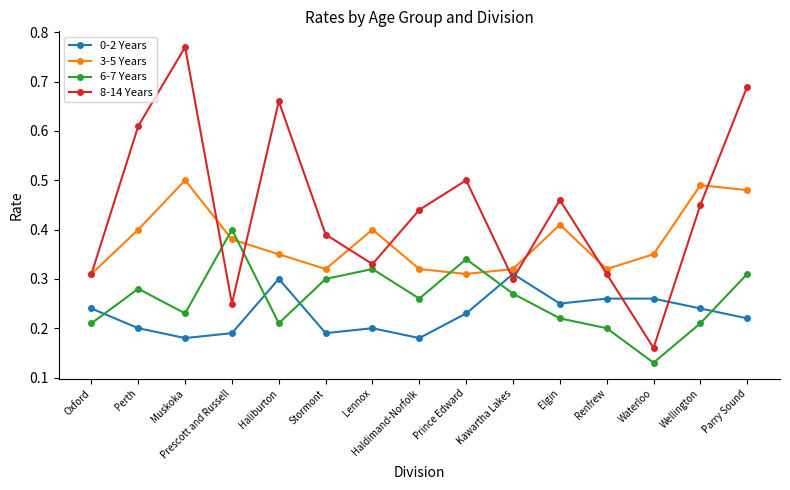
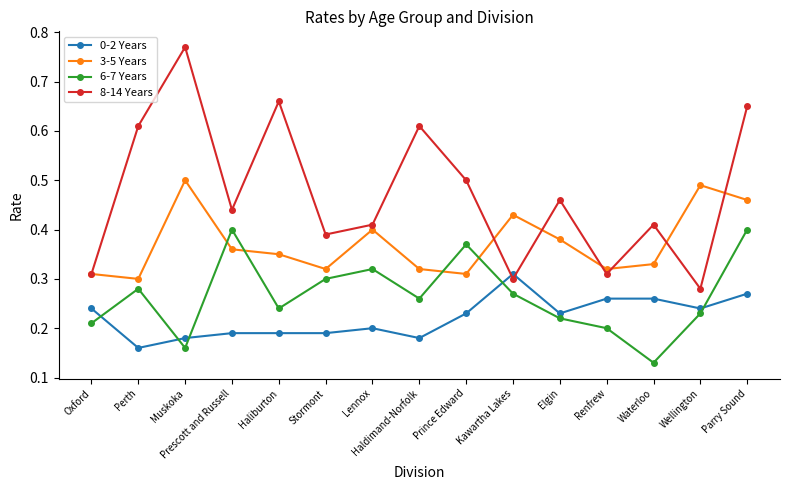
  {
    "0-2 Years": {
      "Oxford": 0.24,
-     "Perth": 0.20,
+     "Perth": 0.16,
      "Muskoka": 0.18,
      "Prescott and Russell": 0.19,
-     "Haliburton": 0.30,
+     "Haliburton": 0.19,
      "Stormont": 0.19,
      "Lennox": 0.20,
      "Haldimand-Norfolk": 0.18,
      "Prince Edward": 0.23,
      "Kawartha Lakes": 0.31,
-     "Elgin": 0.25,
+     "Elgin": 0.23,
      "Renfrew": 0.26,
      "Waterloo": 0.26,
      "Wellington": 0.24,
-     "Parry Sound": 0.22
+     "Parry Sound": 0.27
    },
    "3-5 Years": {
-     "Perth": 0.4,
+     "Perth": 0.3,
      "Muskoka": 0.50,
-     "Prescott and Russell": 0.38,
+     "Prescott and Russell": 0.36,
      "Haliburton": 0.35,
      "Stormont": 0.32,
      "Lennox": 0.40,
      "Haldimand-Norfolk": 0.32,
      "Prince Edward": 0.31,
-     "Kawartha Lakes": 0.32,
-     "Elgin": 0.41,
+     "Kawartha Lakes": 0.43,
+     "Elgin": 0.38,
      "Renfrew": 0.32,
-     "Waterloo": 0.35,
+     "Waterloo": 0.33,
      "Wellington": 0.49,
-     "Parry Sound": 0.48
+     "Parry Sound": 0.46
    },
    "6-7 Years": {
      "Oxford": 0.21,
      "Perth": 0.28,
-     "Muskoka": 0.23,
+     "Muskoka": 0.16,
      "Prescott and Russell": 0.40,
-     "Haliburton": 0.21,
+     "Haliburton": 0.24,
      "Stormont": 0.30,
      "Lennox": 0.32,
      "Haldimand-Norfolk": 0.26,
-     "Prince Edward": 0.34,
+     "Prince Edward": 0.37,
      "Kawartha Lakes": 0.27,
      "Elgin": 0.22,
      "Renfrew": 0.20,
      "Waterloo": 0.13,
-     "Wellington": 0.21,
-     "Parry Sound": 0.31
+     "Wellington": 0.23,
+     "Parry Sound": 0.40
    },
    "8-14 Years": {
      "Perth": 0.61,
      "Muskoka": 0.77,
-     "Prescott and Russell": 0.25,
+     "Prescott and Russell": 0.44,
      "Haliburton": 0.66,
      "Stormont": 0.39,
-     "Lennox": 0.33,
-     "Haldimand-Norfolk": 0.44,
+     "Lennox": 0.41,
+     "Haldimand-Norfolk": 0.61,
      "Prince Edward": 0.50,
      "Kawartha Lakes": 0.30,
      "Elgin": 0.46,
      "Renfrew": 0.31,
-     "Waterloo": 0.16,
-     "Wellington": 0.45,
-     "Parry Sound": 0.69
+     "Waterloo": 0.41,
+     "Wellington": 0.28,
+     "Parry Sound": 0.65
    }
  }
